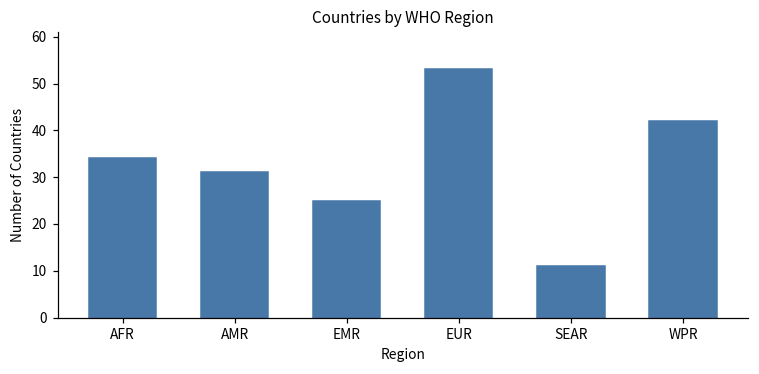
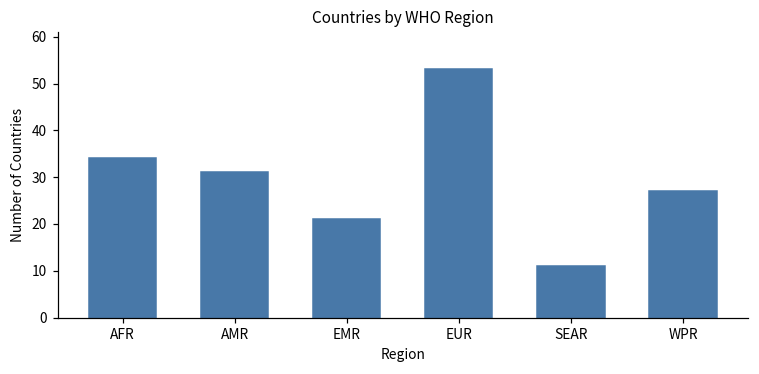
  {
    "AFR": 34,
    "AMR": 31,
-   "EMR": 25,
+   "EMR": 21,
    "EUR": 53,
    "SEAR": 11,
-   "WPR": 42
+   "WPR": 27
  }
